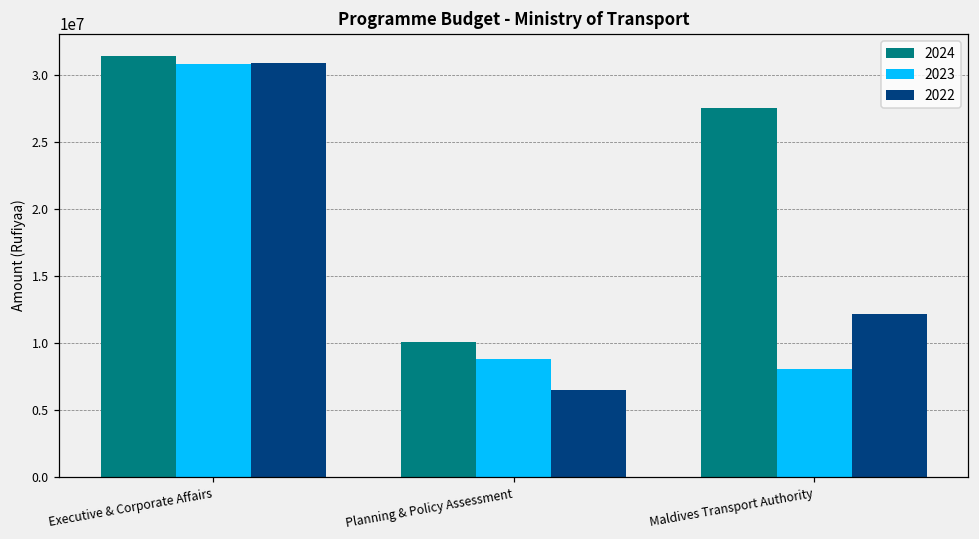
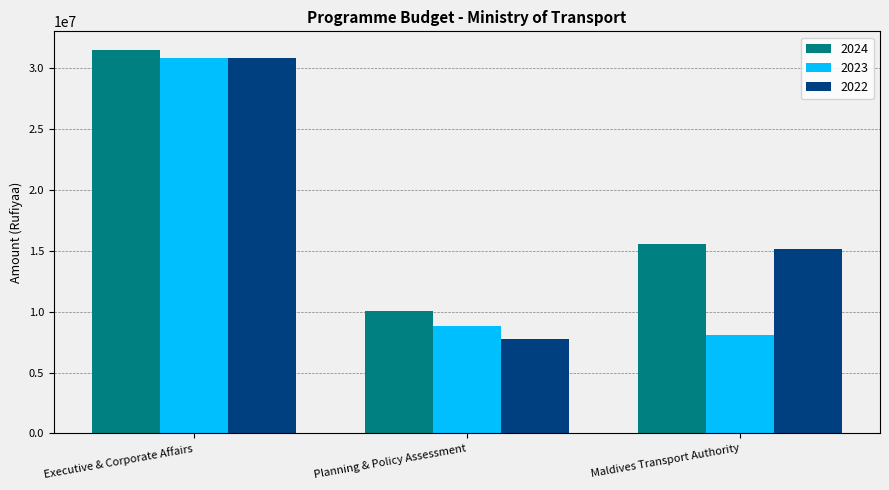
  {
    "2024": {
      "Executive & Corporate Affairs": 31500000,
      "Planning & Policy Assessment": 10100000,
-     "Maldives Transport Authority": 27500000
+     "Maldives Transport Authority": 15600000
    },
    "2023": {
      "Executive & Corporate Affairs": 30800000,
      "Planning & Policy Assessment": 8800000,
      "Maldives Transport Authority": 8100000
    },
    "2022": {
      "Executive & Corporate Affairs": 30900000,
-     "Planning & Policy Assessment": 6500000,
-     "Maldives Transport Authority": 12200000
+     "Planning & Policy Assessment": 7800000,
+     "Maldives Transport Authority": 15200000
    }
  }
